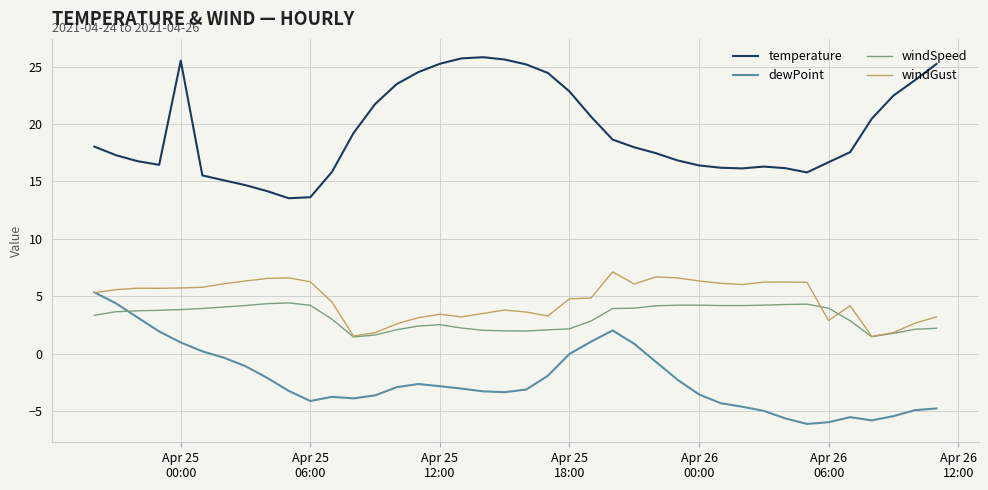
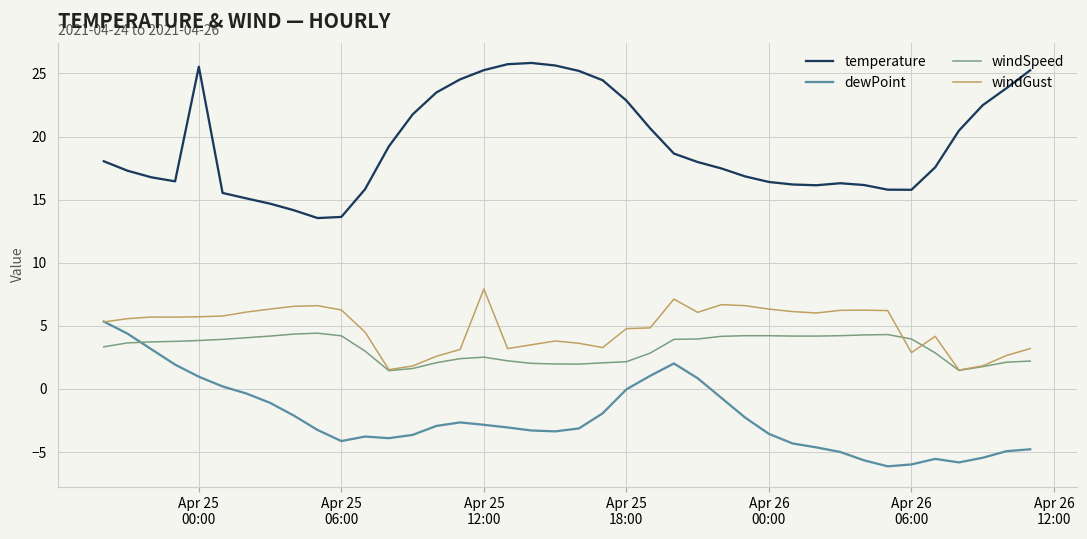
  {
    "temperature": {
      "Apr 25 00:00": 25.5,
      "Apr 25 06:00": 13.6,
      "Apr 25 12:00": 25.3,
      "Apr 25 18:00": 22.9,
      "Apr 26 00:00": 16.4,
-     "Apr 26 06:00": 16.7
+     "Apr 26 06:00": 15.8
    },
    "windGust": {
      "Apr 25 00:00": 5.7,
      "Apr 25 06:00": 6.3,
-     "Apr 25 12:00": 3.4,
+     "Apr 25 12:00": 7.9,
      "Apr 25 18:00": 4.8,
      "Apr 26 00:00": 6.3,
      "Apr 26 06:00": 2.9
    }
  }
